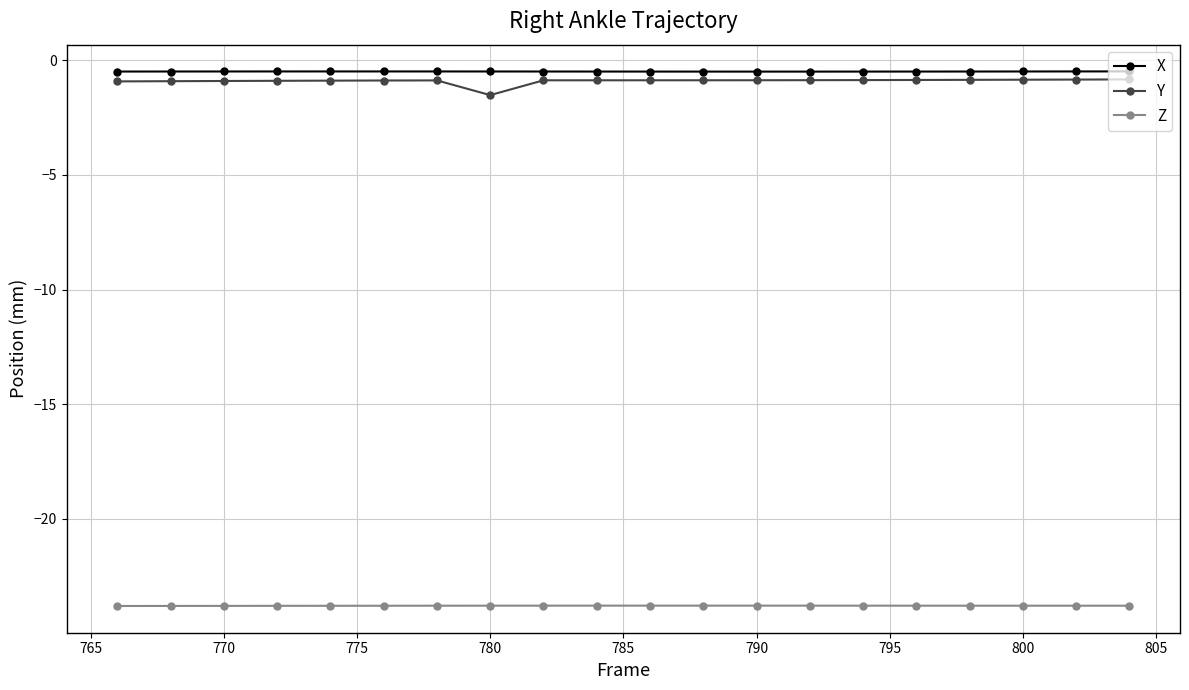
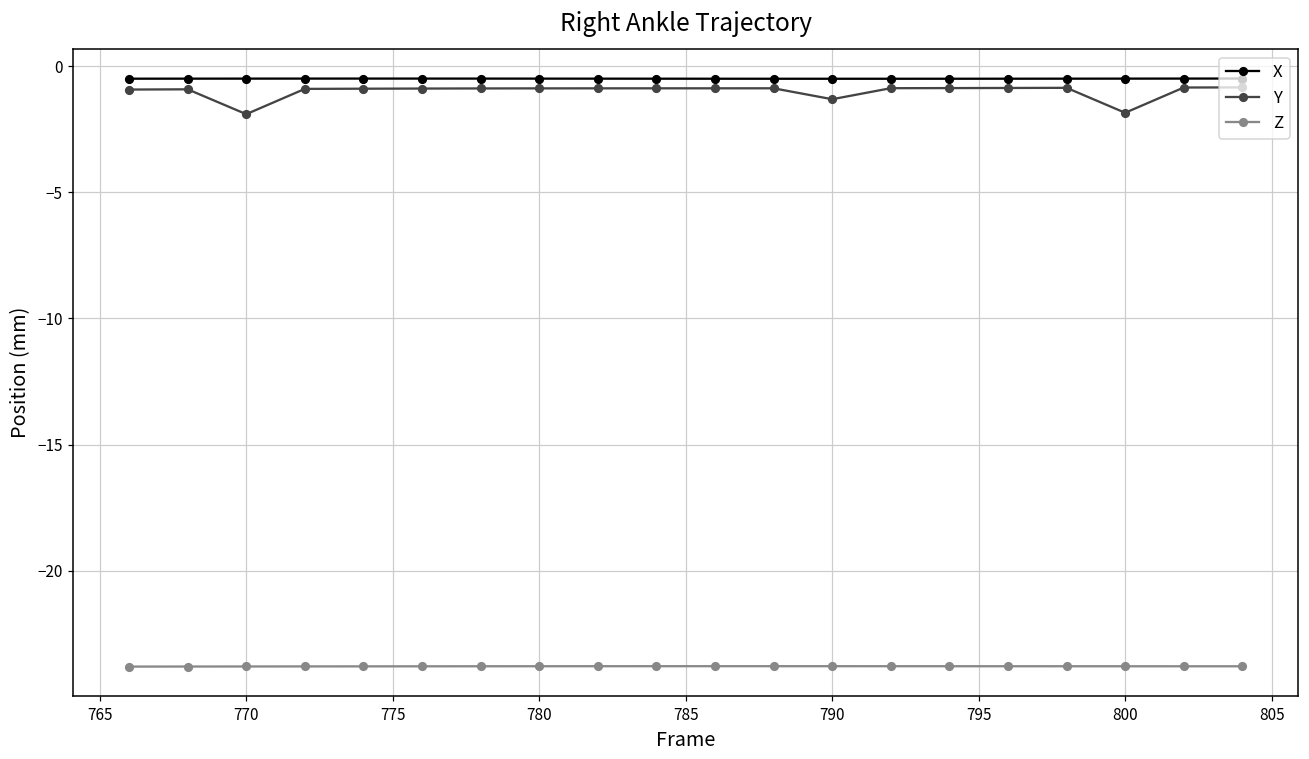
  {
    "X": {
      "770": -0.5,
      "780": -0.5,
      "790": -0.5,
      "800": -0.5
    },
    "Y": {
-     "770": -0.9,
-     "780": -1.5,
-     "790": -0.9,
-     "800": -0.8
+     "770": -1.9,
+     "780": -0.9,
+     "790": -1.3,
+     "800": -1.8
    },
    "Z": {
      "770": -23.8,
      "780": -23.8,
      "790": -23.8,
      "800": -23.8
    }
  }
